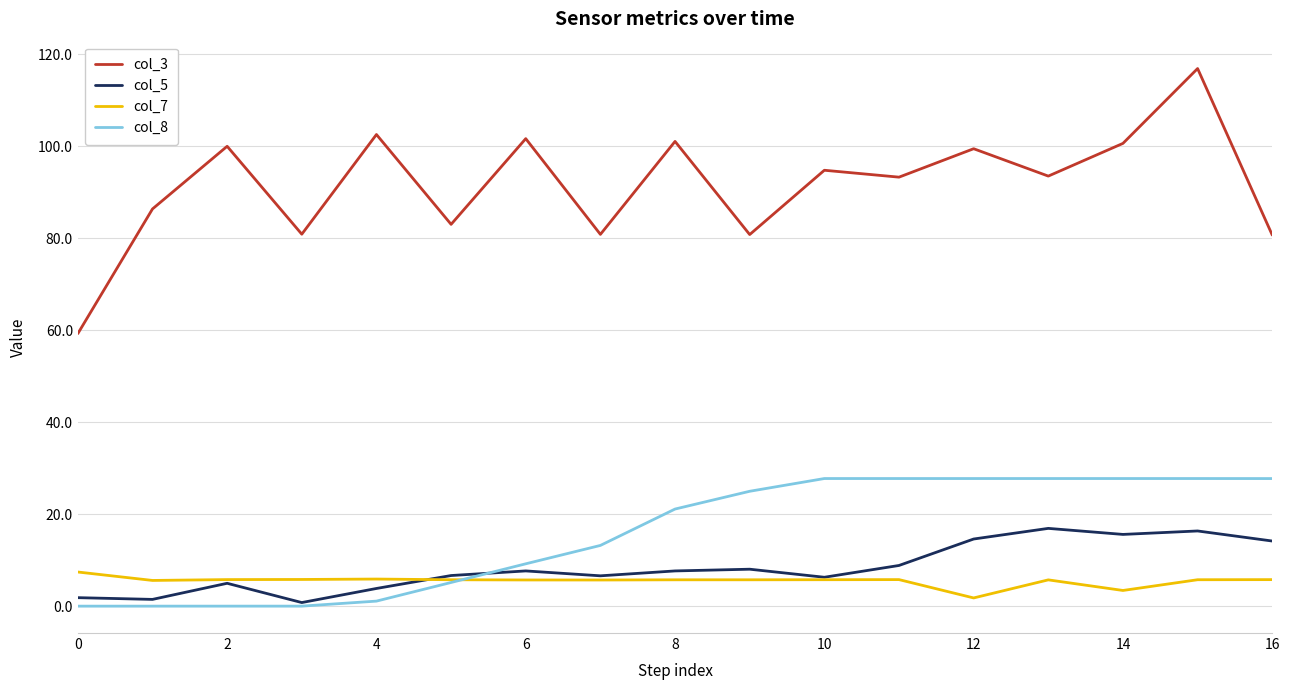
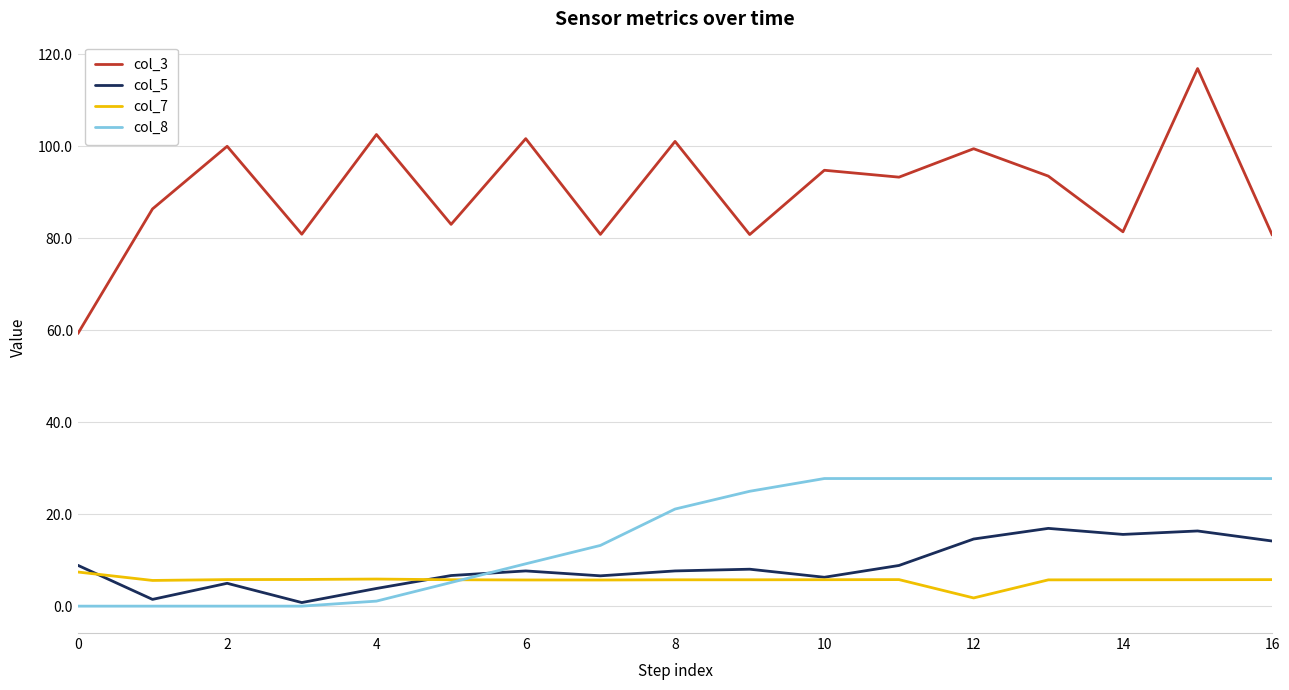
  {
    "col_3": {
      "0": 59,
      "2": 100,
      "4": 103,
      "6": 102,
      "8": 101,
      "10": 95,
      "12": 99,
-     "14": 101,
+     "14": 81,
      "16": 81
    },
    "col_5": {
-     "0": 2,
+     "0": 9,
      "2": 5,
      "4": 4,
      "6": 8,
      "8": 8,
      "12": 15,
      "14": 16,
      "16": 14
    },
    "col_7": {
      "0": 7,
      "2": 6,
      "4": 6,
      "6": 6,
      "8": 6,
      "12": 2,
-     "14": 3,
+     "14": 6,
      "16": 6
    },
    "col_8": {
      "0": 0,
      "2": 0,
      "4": 1,
      "6": 9,
      "8": 21,
      "10": 28,
      "12": 28,
      "14": 28,
      "16": 28
    }
  }
